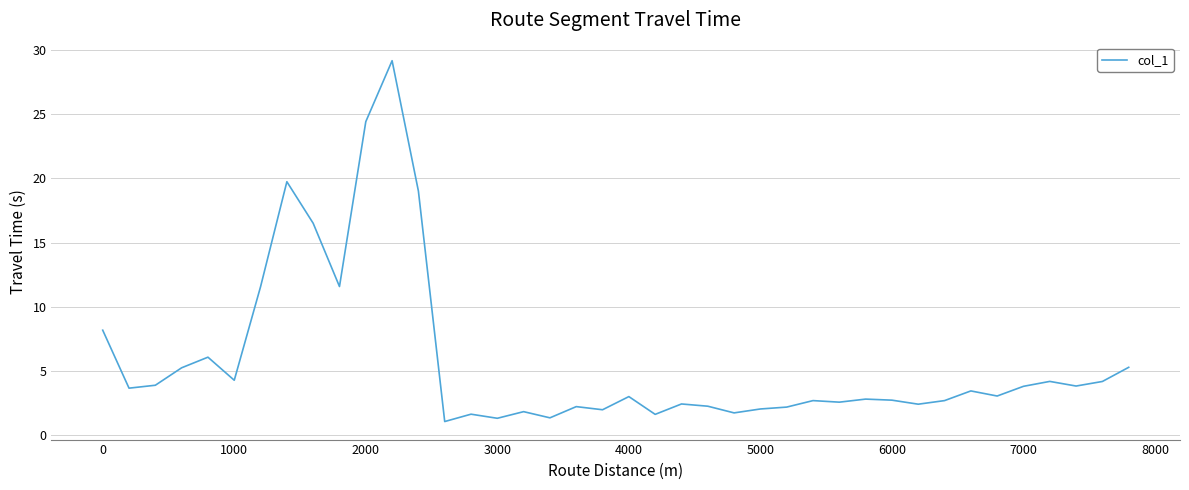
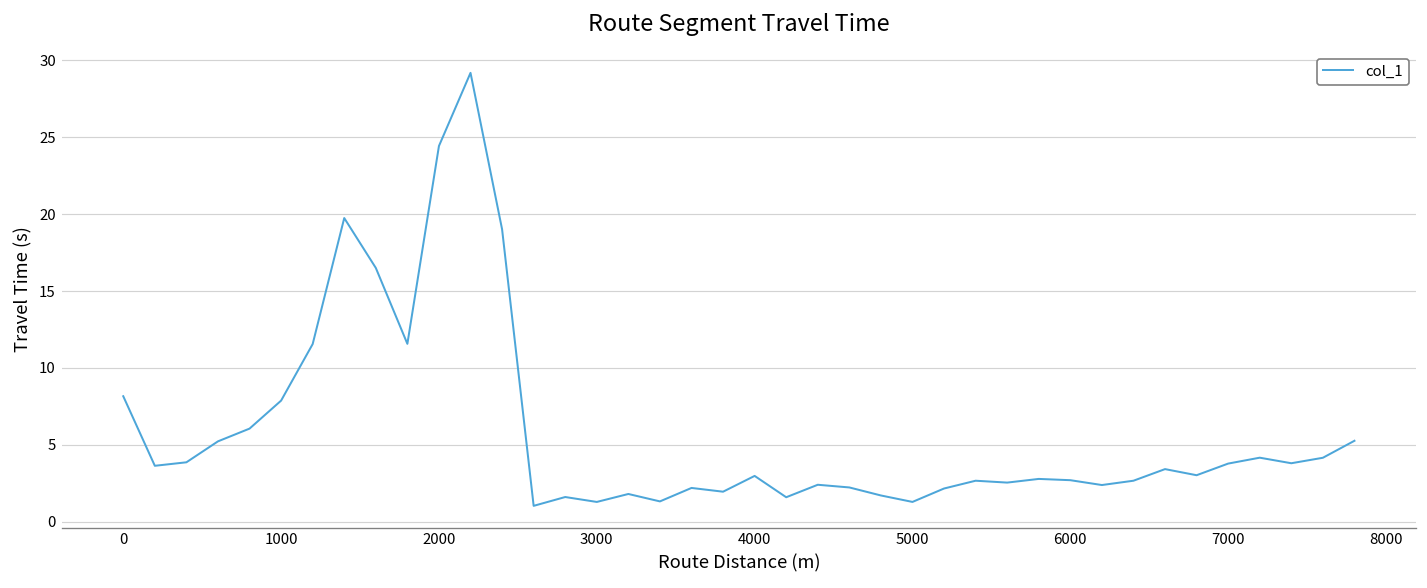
  {
    "0": 8.2,
-   "1000": 4.3,
+   "1000": 7.9,
    "2000": 24.4,
    "3000": 1.3,
    "4000": 3.0,
-   "5000": 2.0,
+   "5000": 1.3,
    "6000": 2.7,
    "7000": 3.8
  }
